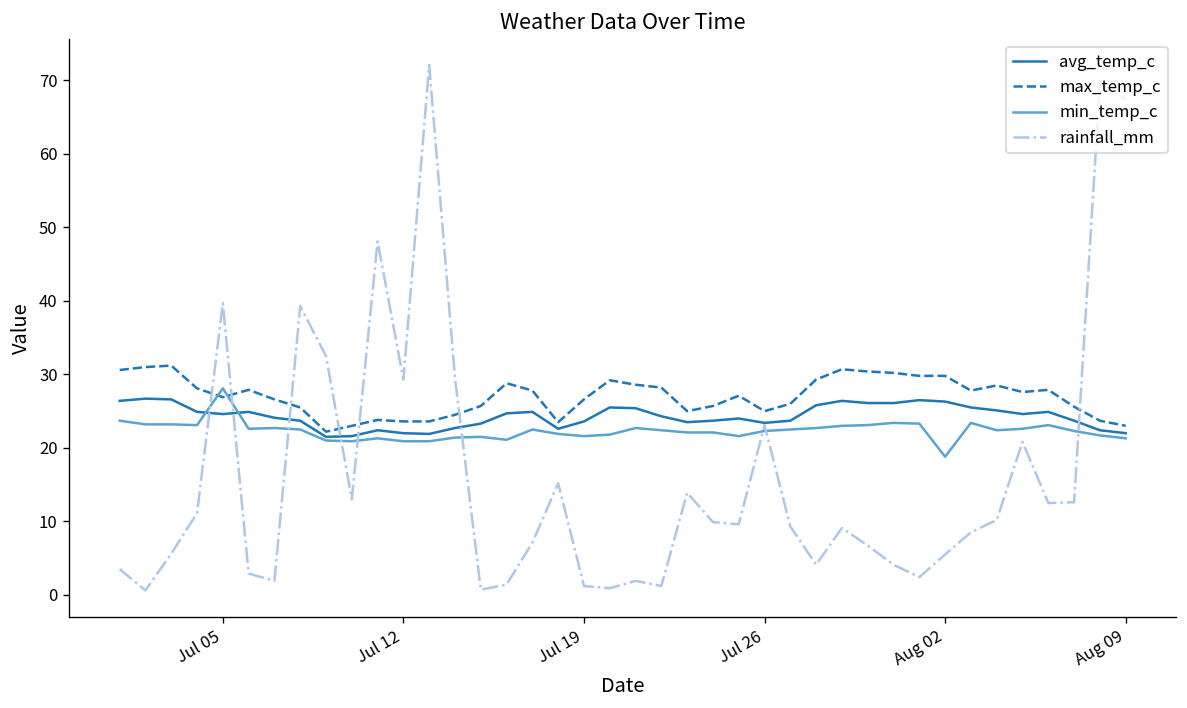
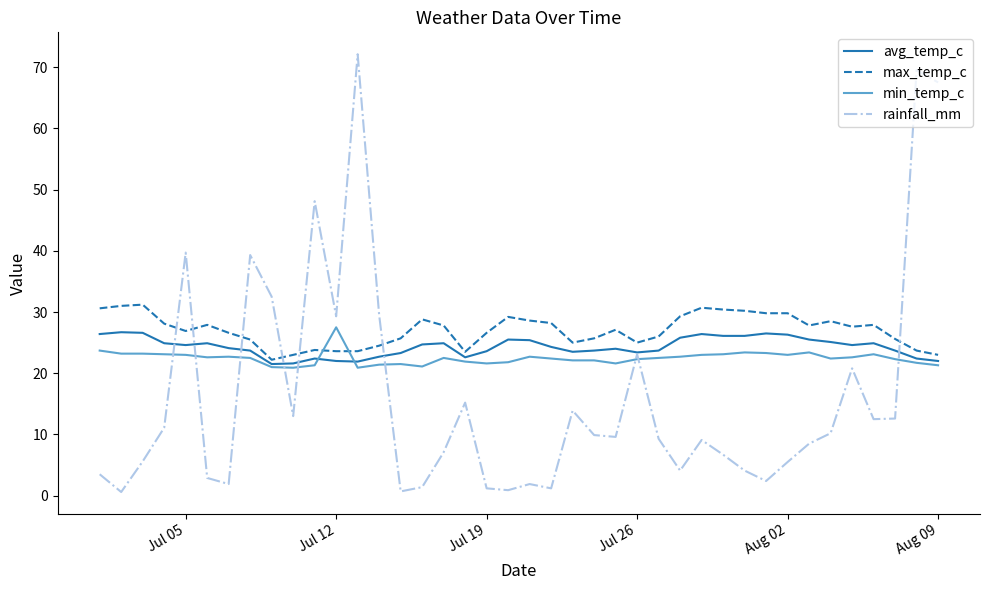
  {
    "min_temp_c": {
-     "Jul 05": 28,
-     "Jul 12": 21,
+     "Jul 05": 23,
+     "Jul 12": 28,
      "Jul 19": 22,
      "Jul 26": 22,
-     "Aug 02": 19,
+     "Aug 02": 23,
      "Aug 09": 21
    },
    "rainfall_mm": {
      "Jul 05": 40,
      "Jul 12": 29,
      "Jul 19": 1,
      "Aug 02": 6
    }
  }
